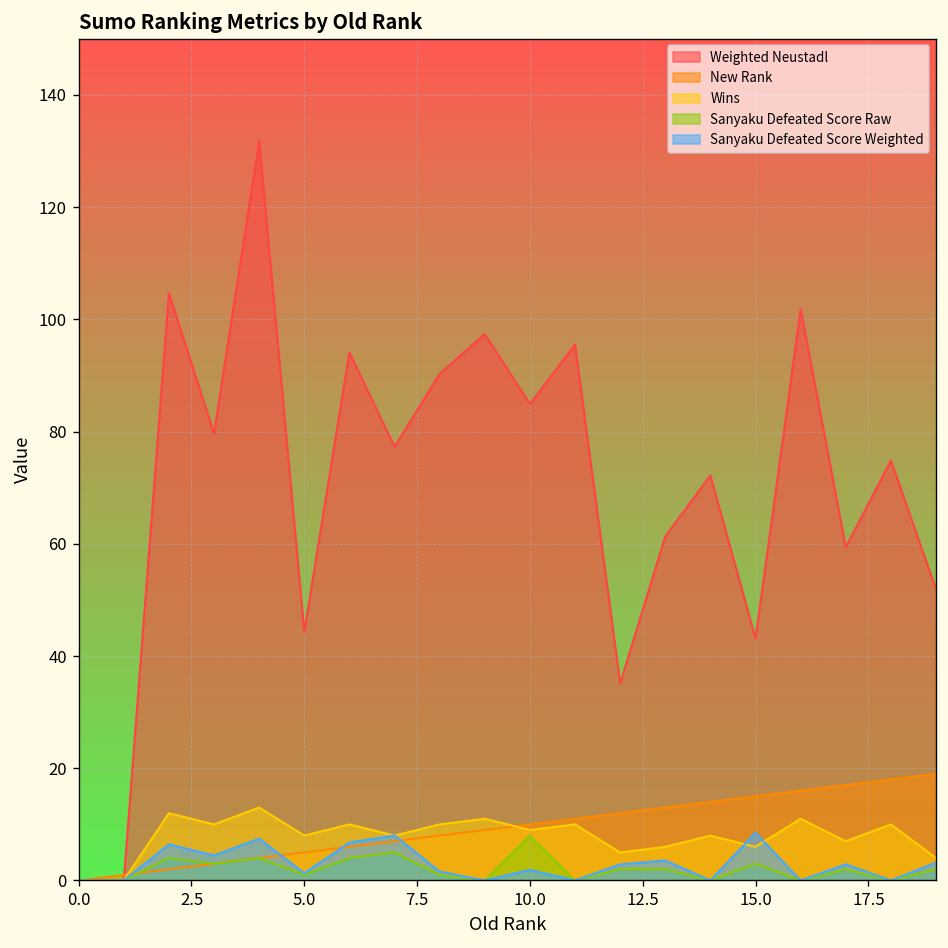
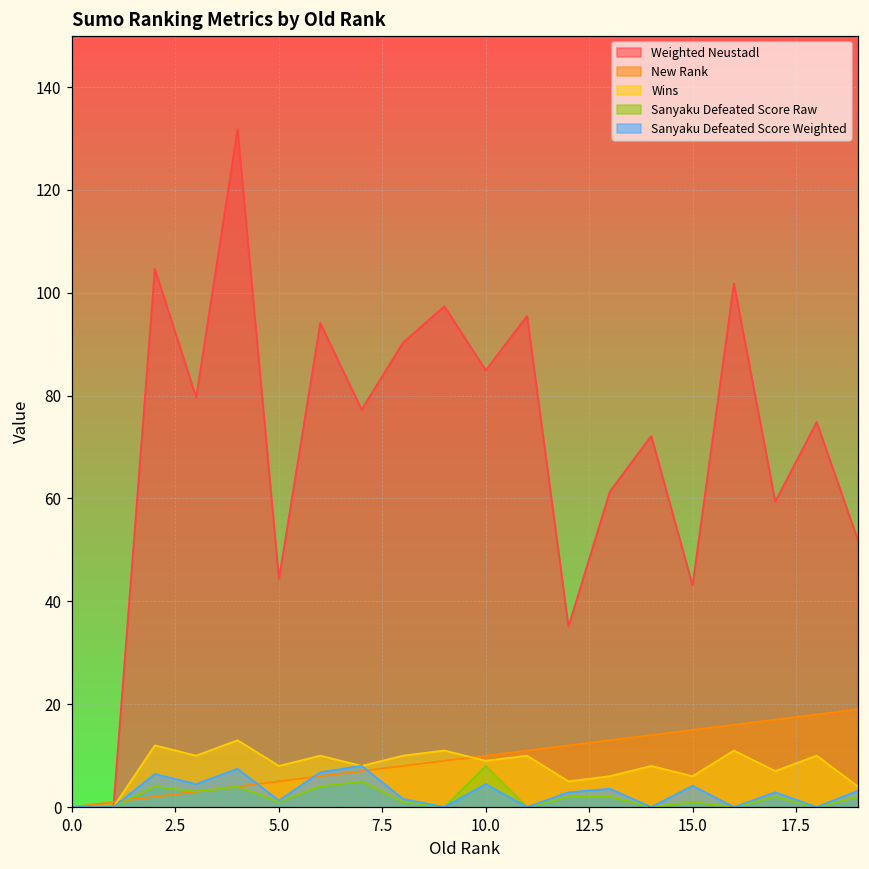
  {
    "Weighted Neustadl": {
      "5.0": 44,
      "10.0": 85,
      "15.0": 43
    },
    "Sanyaku Defeated Score Raw": {
      "10.0": 8,
-     "15.0": 3
+     "15.0": 1
    },
    "Sanyaku Defeated Score Weighted": {
-     "10.0": 2,
-     "15.0": 8
+     "10.0": 4,
+     "15.0": 4
    }
  }
